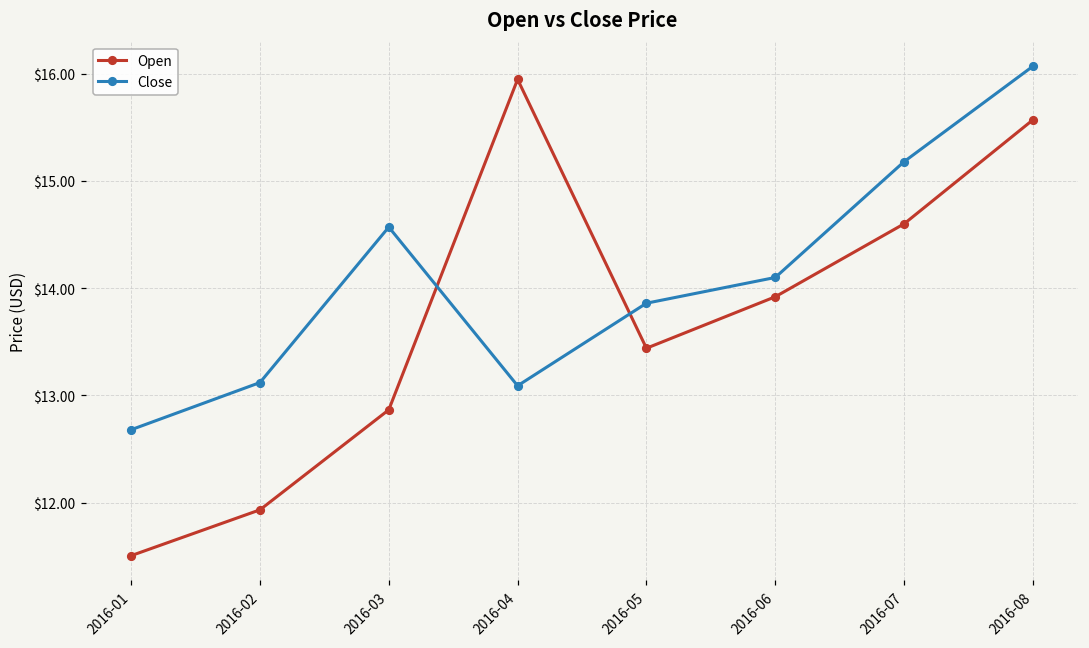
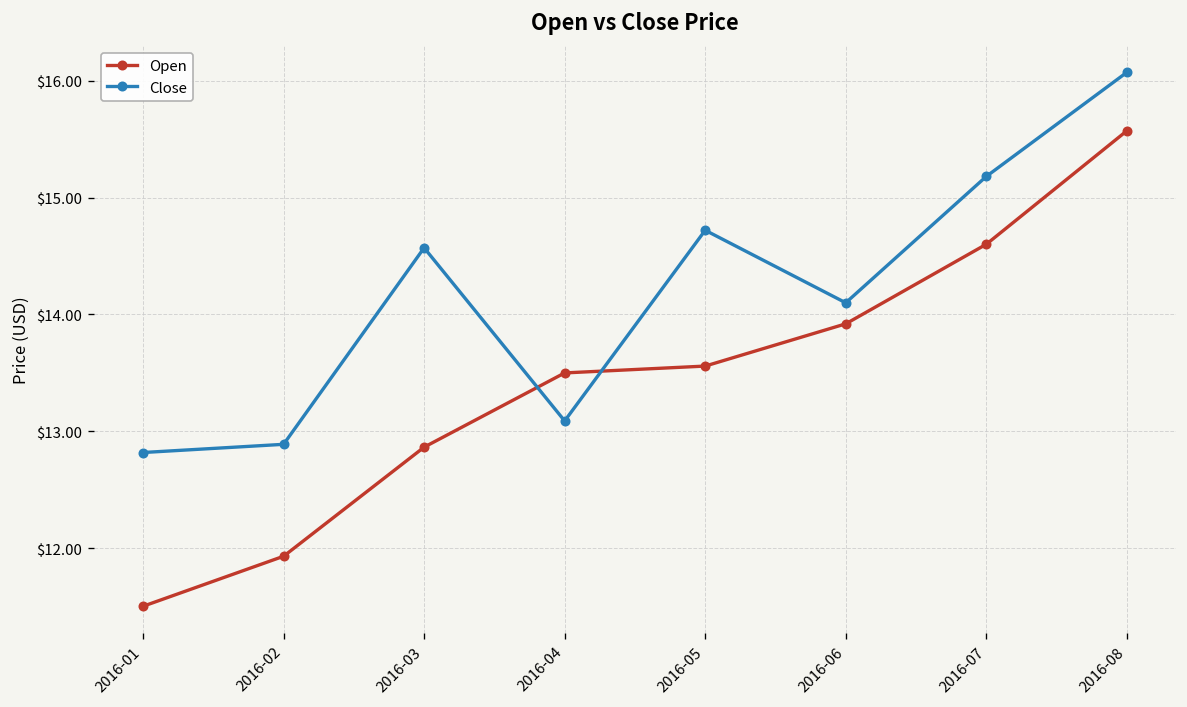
  {
    "Open": {
      "2016-01": "$11.5",
      "2016-02": "$11.9",
      "2016-03": "$12.9",
-     "2016-04": "$15.9",
-     "2016-05": "$13.4",
+     "2016-04": "$13.5",
+     "2016-05": "$13.6",
      "2016-06": "$13.9",
      "2016-07": "$14.6",
      "2016-08": "$15.6"
    },
    "Close": {
-     "2016-01": "$12.7",
-     "2016-02": "$13.1",
+     "2016-01": "$12.8",
+     "2016-02": "$12.9",
      "2016-03": "$14.6",
      "2016-04": "$13.1",
-     "2016-05": "$13.9",
+     "2016-05": "$14.7",
      "2016-06": "$14.1",
      "2016-07": "$15.2",
      "2016-08": "$16.1"
    }
  }
